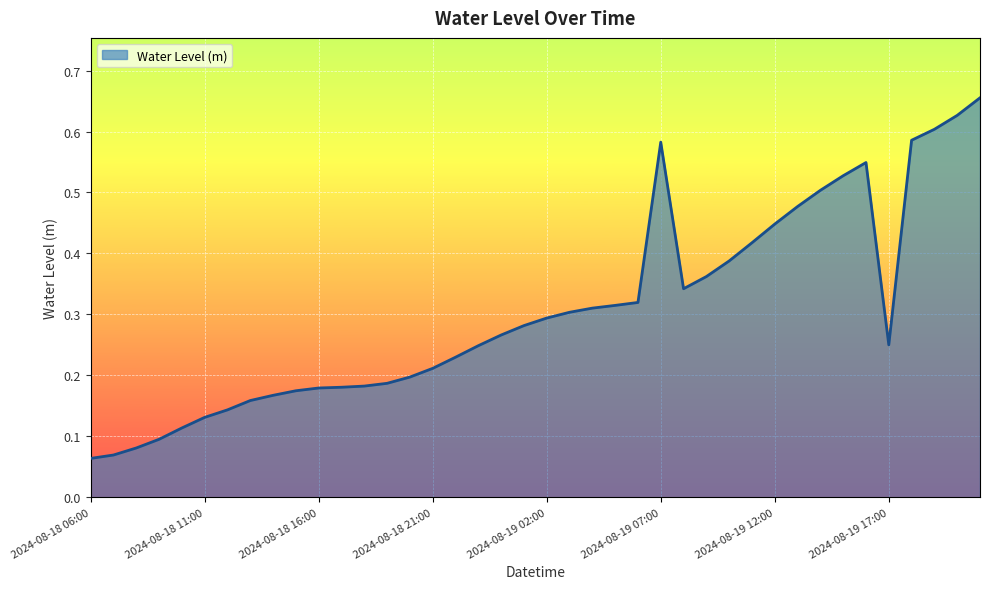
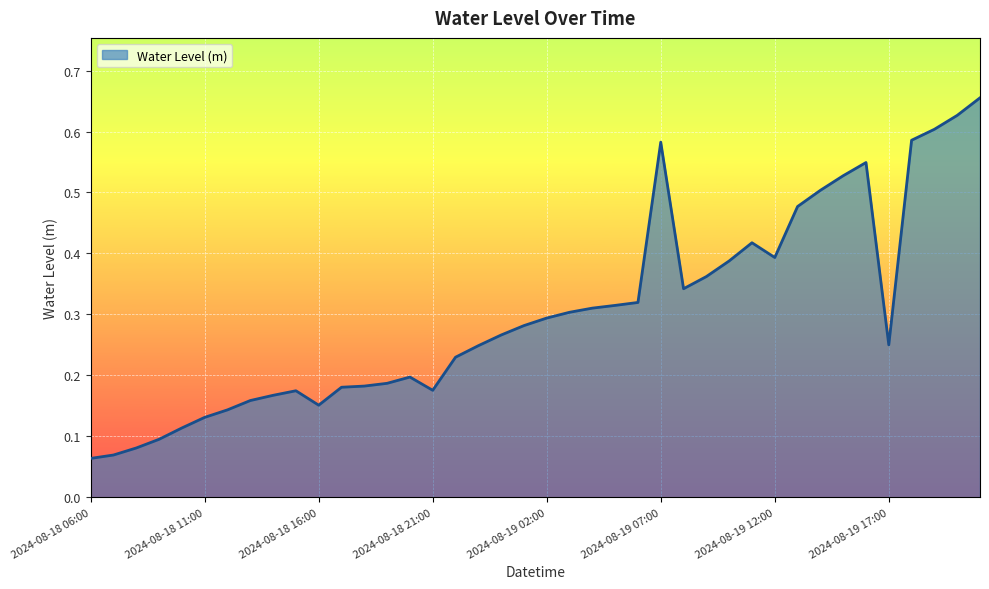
  {
    "2024-08-18 06:00": 0.06,
    "2024-08-18 11:00": 0.13,
-   "2024-08-18 16:00": 0.18,
-   "2024-08-18 21:00": 0.21,
+   "2024-08-18 16:00": 0.15,
+   "2024-08-18 21:00": 0.18,
    "2024-08-19 02:00": 0.29,
    "2024-08-19 07:00": 0.58,
-   "2024-08-19 12:00": 0.45,
+   "2024-08-19 12:00": 0.39,
    "2024-08-19 17:00": 0.25
  }
